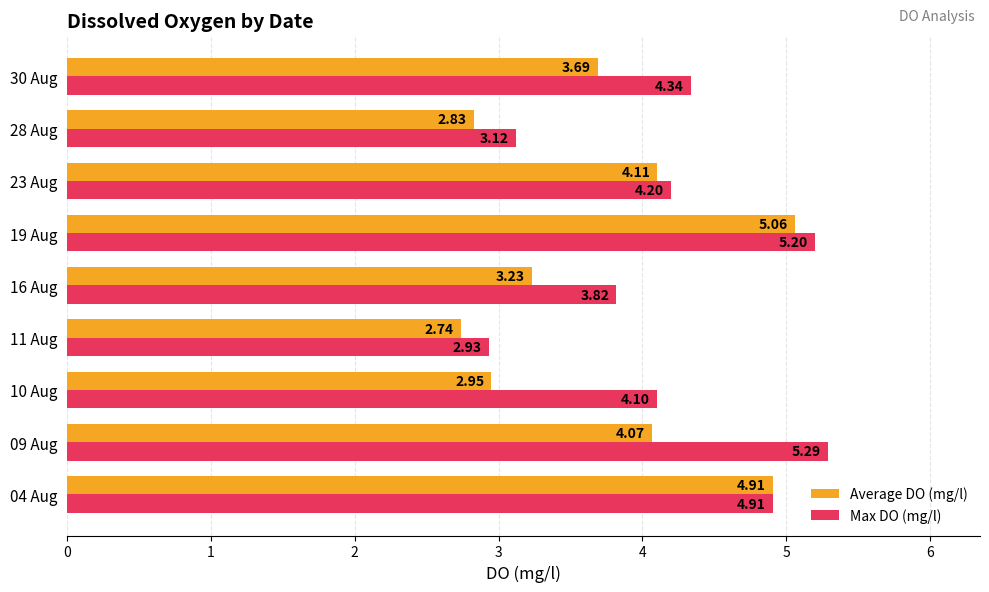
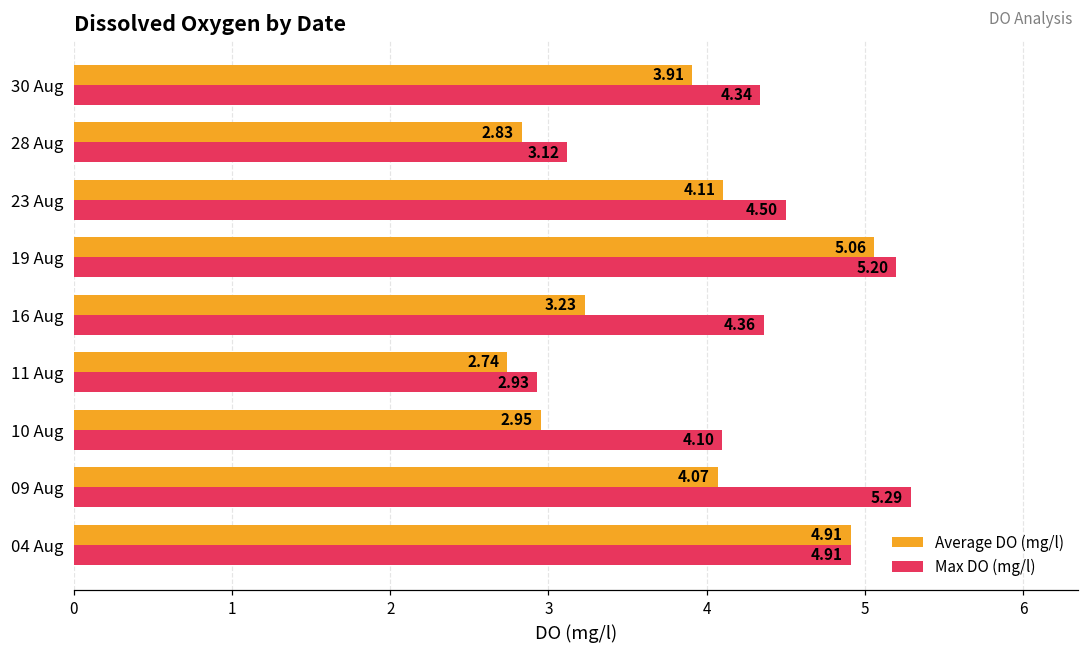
  {
    "Average DO (mg/l)": {
-     "30 Aug": 3.69,
+     "30 Aug": 3.91,
      "28 Aug": 2.83,
      "23 Aug": 4.11,
      "19 Aug": 5.06,
      "16 Aug": 3.23,
      "11 Aug": 2.74,
      "10 Aug": 2.95,
      "09 Aug": 4.07,
      "04 Aug": 4.91
    },
    "Max DO (mg/l)": {
      "30 Aug": 4.34,
      "28 Aug": 3.12,
-     "23 Aug": 4.20,
+     "23 Aug": 4.50,
      "19 Aug": 5.20,
-     "16 Aug": 3.82,
+     "16 Aug": 4.36,
      "11 Aug": 2.93,
      "10 Aug": 4.10,
      "09 Aug": 5.29,
      "04 Aug": 4.91
    }
  }
